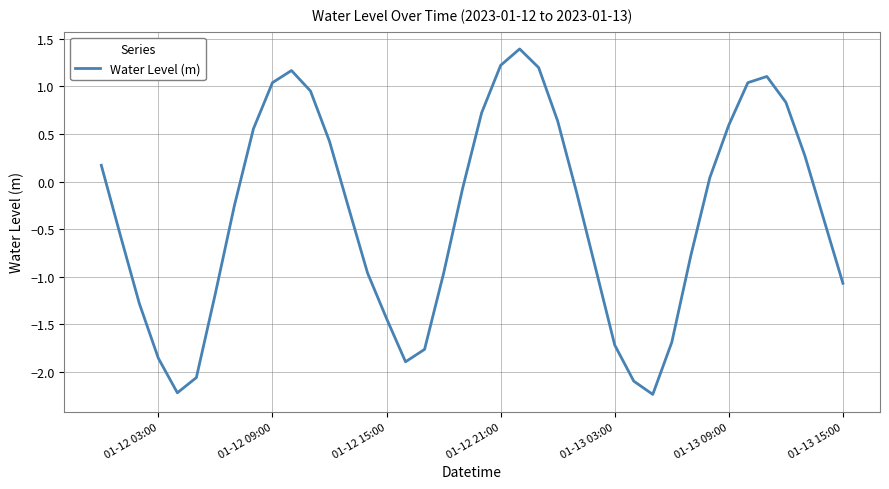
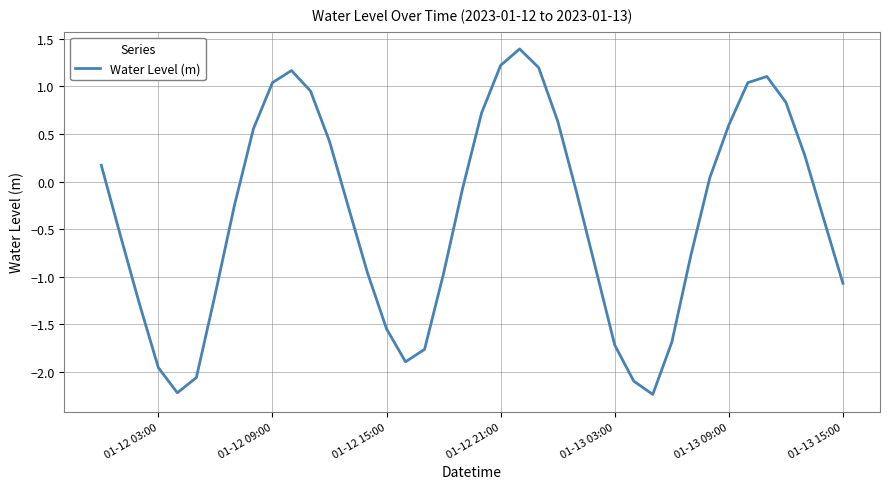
  {
-   "01-12 03:00": -1.9,
+   "01-12 03:00": -2.0,
    "01-12 09:00": 1.0,
-   "01-12 15:00": -1.4,
+   "01-12 15:00": -1.5,
    "01-12 21:00": 1.2,
    "01-13 03:00": -1.7,
    "01-13 09:00": 0.6,
    "01-13 15:00": -1.1
  }
